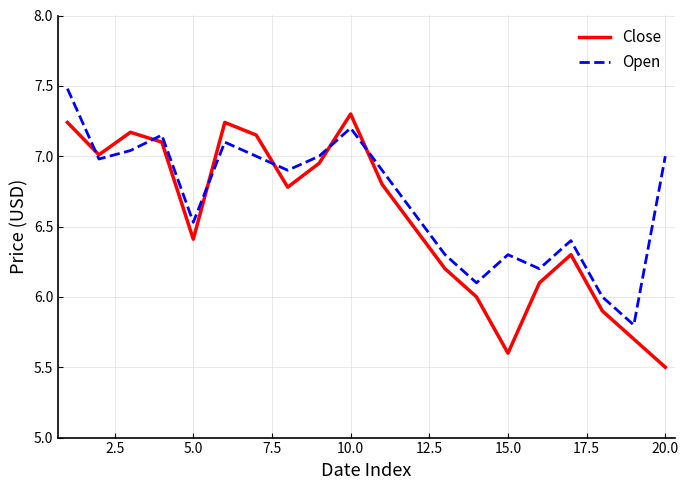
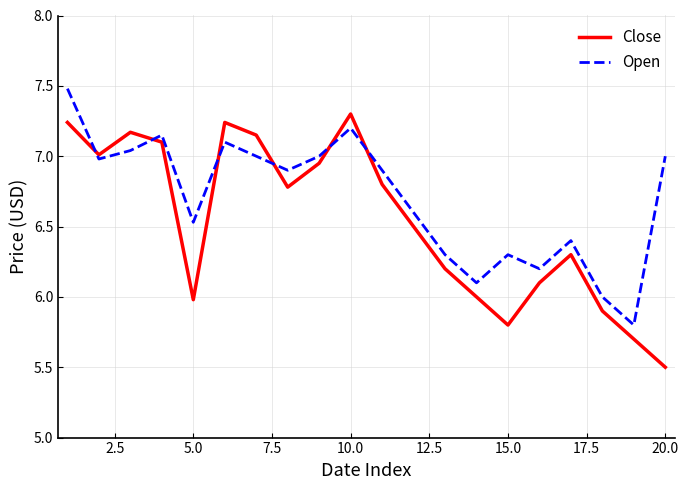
  {
    "Close": {
-     "5.0": 6.41,
+     "5.0": 5.98,
      "10.0": 7.30,
-     "15.0": 5.6,
+     "15.0": 5.8,
      "20.0": 5.50
    },
    "Open": {
      "5.0": 6.53,
      "10.0": 7.20,
      "15.0": 6.30,
      "20.0": 7.00
    }
  }
